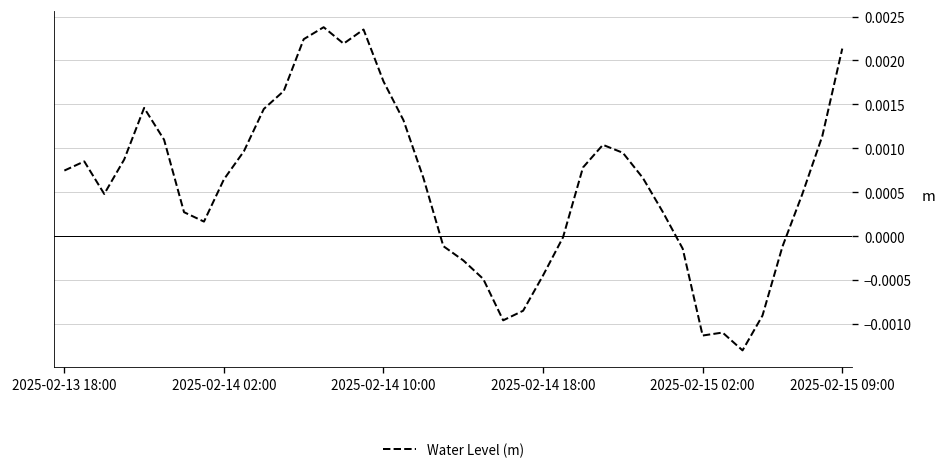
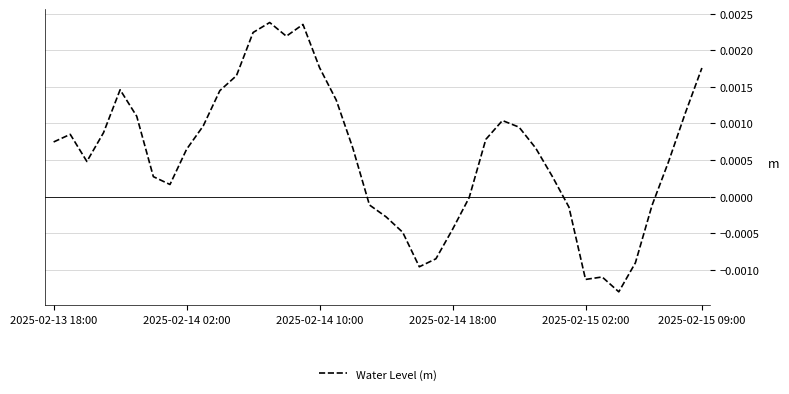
  {
    "2025-02-13 18:00": 0.0007,
    "2025-02-14 02:00": 0.0006,
    "2025-02-14 10:00": 0.0018,
    "2025-02-14 18:00": -0.0004,
    "2025-02-15 02:00": -0.0011,
-   "2025-02-15 09:00": 0.0021
+   "2025-02-15 09:00": 0.0018
  }
